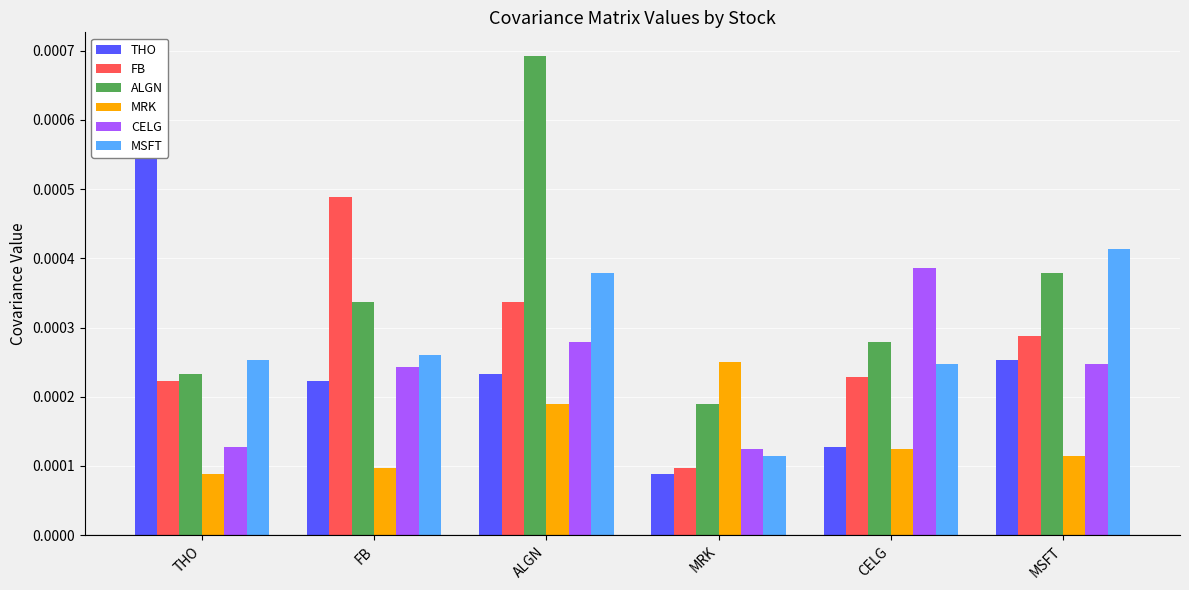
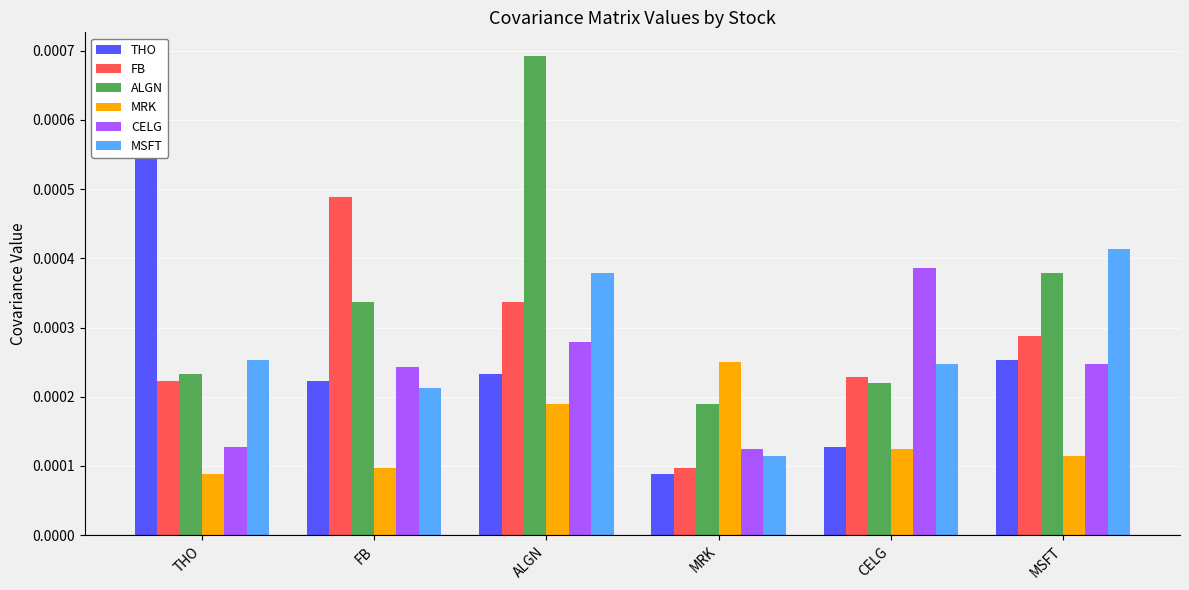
  {
    "THO": {
      "FB": 0.00022,
      "ALGN": 0.00023,
      "MRK": 0.00009,
      "CELG": 0.00013,
      "MSFT": 0.00025
    },
    "FB": {
      "THO": 0.00022,
      "FB": 0.00049,
      "ALGN": 0.00034,
      "MRK": 0.00010,
      "CELG": 0.00023,
      "MSFT": 0.00029
    },
    "ALGN": {
      "THO": 0.00023,
      "FB": 0.00034,
      "ALGN": 0.00069,
      "MRK": 0.00019,
-     "CELG": 0.00028,
+     "CELG": 0.00022,
      "MSFT": 0.00038
    },
    "MRK": {
      "THO": 0.00009,
      "FB": 0.00010,
      "ALGN": 0.00019,
      "MRK": 0.00025,
      "CELG": 0.00013,
      "MSFT": 0.00011
    },
    "CELG": {
      "THO": 0.00013,
      "FB": 0.00024,
      "ALGN": 0.00028,
      "MRK": 0.00013,
      "CELG": 0.00039,
      "MSFT": 0.00025
    },
    "MSFT": {
      "THO": 0.00025,
-     "FB": 0.00026,
+     "FB": 0.00021,
      "ALGN": 0.00038,
      "MRK": 0.00011,
      "CELG": 0.00025,
      "MSFT": 0.00041
    }
  }
